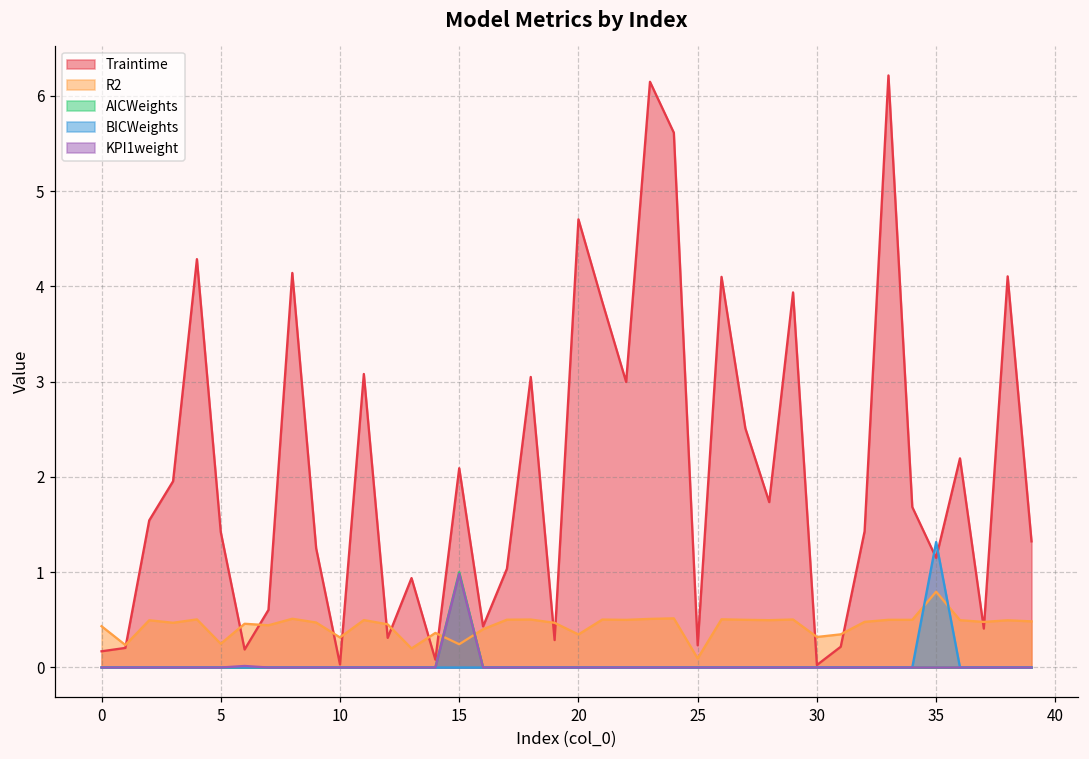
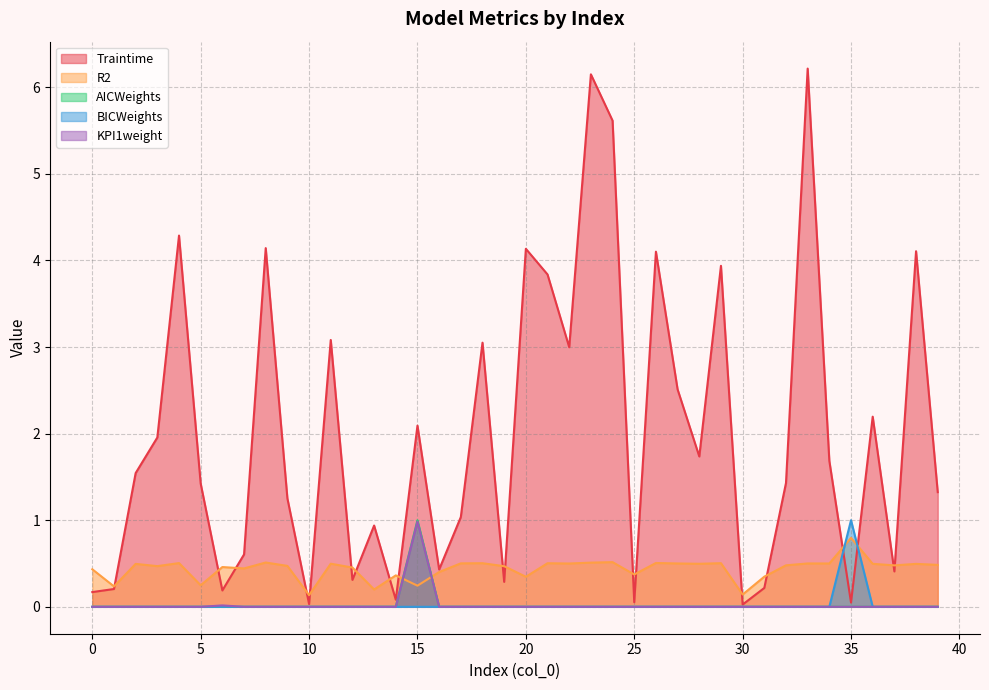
  {
    "Traintime": {
      "0": 0.2,
      "5": 1.4,
      "10": 0.0,
      "15": 2.1,
-     "20": 4.7,
-     "25": 0.2,
-     "35": 1.2
+     "20": 4.1,
+     "25": 0.1,
+     "35": 0.0
    },
    "R2": {
      "0": 0.4,
      "5": 0.2,
-     "10": 0.3,
+     "10": 0.1,
      "15": 0.2,
      "20": 0.3,
-     "25": 0.1,
-     "30": 0.3,
+     "25": 0.4,
+     "30": 0.1,
      "35": 0.8
    },
    "BICWeights": {
      "15": 0.0,
-     "35": 1.3
+     "35": 1.0
    }
  }
